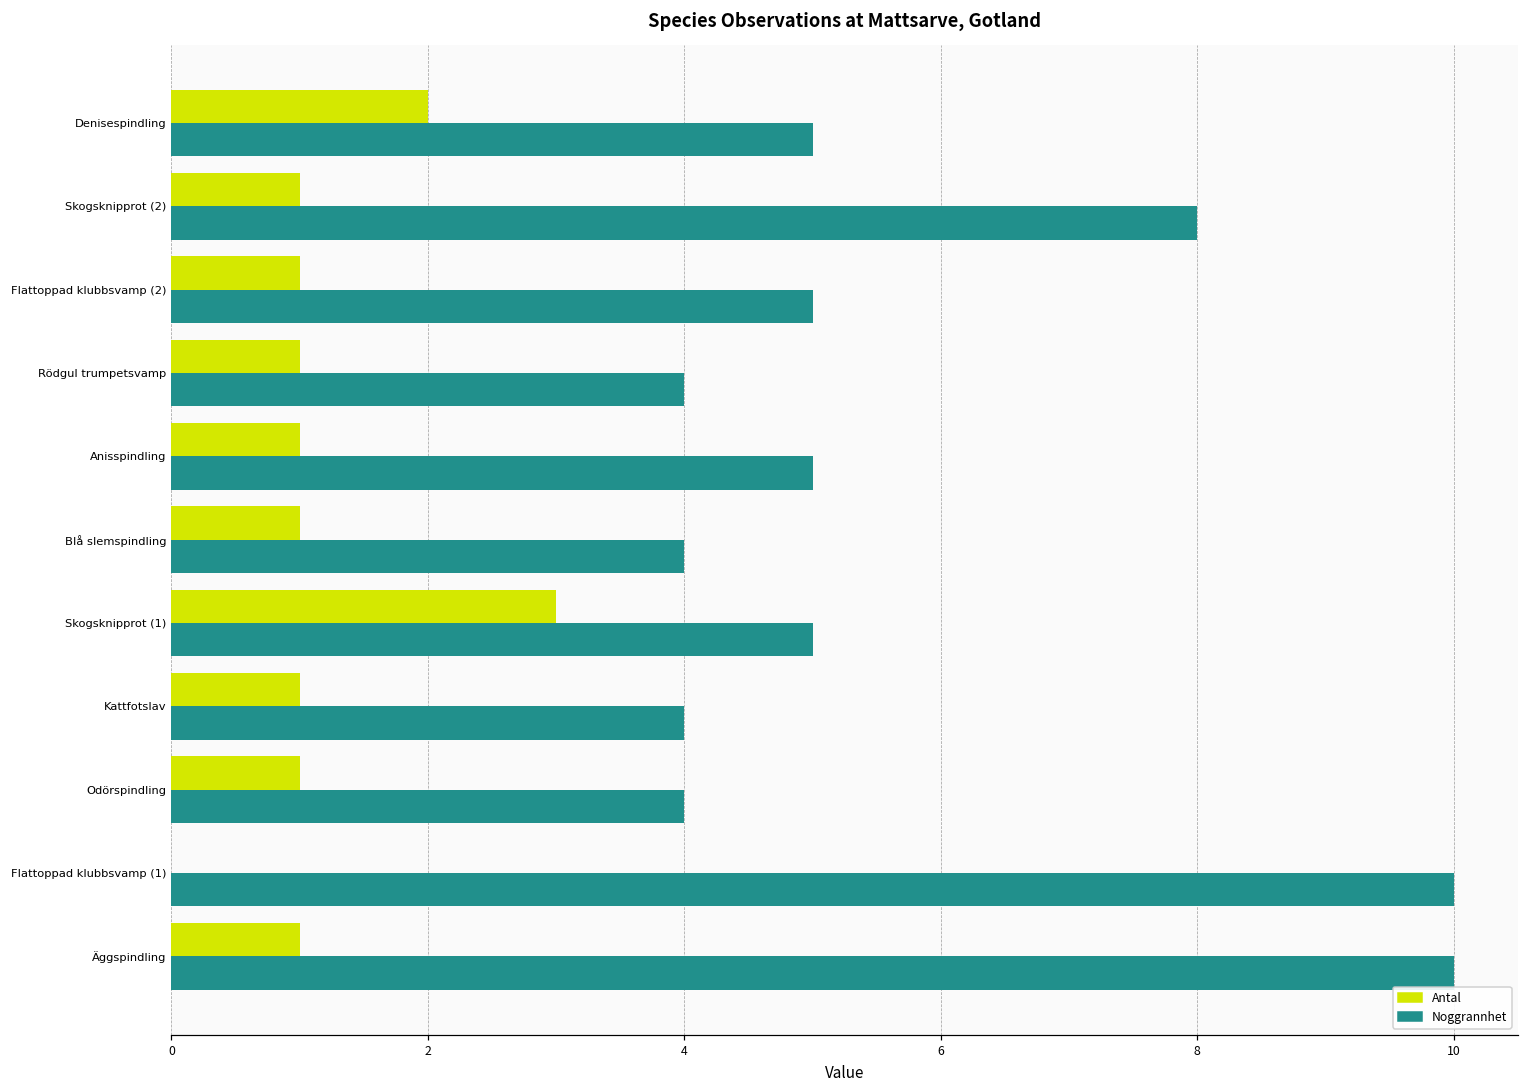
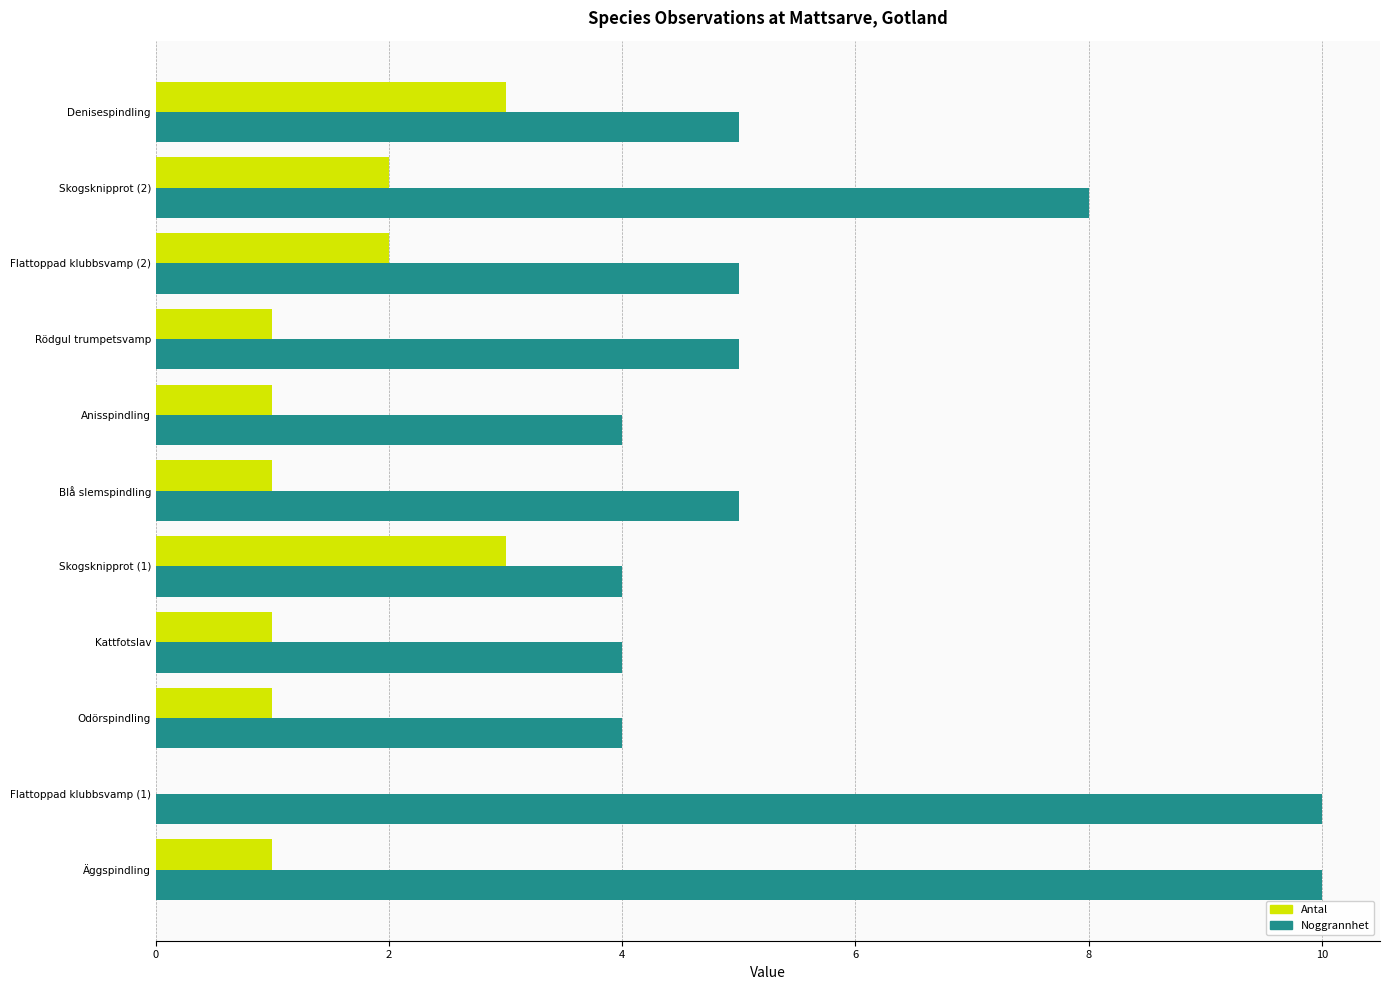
  {
    "Antal": {
-     "Denisespindling": 2,
-     "Skogsknipprot (2)": 1,
-     "Flattoppad klubbsvamp (2)": 1,
+     "Denisespindling": 3,
+     "Skogsknipprot (2)": 2,
+     "Flattoppad klubbsvamp (2)": 2,
      "Rödgul trumpetsvamp": 1,
      "Anisspindling": 1,
      "Blå slemspindling": 1,
      "Skogsknipprot (1)": 3,
      "Kattfotslav": 1,
      "Odörspindling": 1,
      "Flattoppad klubbsvamp (1)": 0,
      "Äggspindling": 1
    },
    "Noggrannhet": {
      "Denisespindling": 5,
      "Skogsknipprot (2)": 8,
      "Flattoppad klubbsvamp (2)": 5,
-     "Rödgul trumpetsvamp": 4,
-     "Anisspindling": 5,
-     "Blå slemspindling": 4,
-     "Skogsknipprot (1)": 5,
+     "Rödgul trumpetsvamp": 5,
+     "Anisspindling": 4,
+     "Blå slemspindling": 5,
+     "Skogsknipprot (1)": 4,
      "Kattfotslav": 4,
      "Odörspindling": 4,
      "Flattoppad klubbsvamp (1)": 10,
      "Äggspindling": 10
    }
  }
